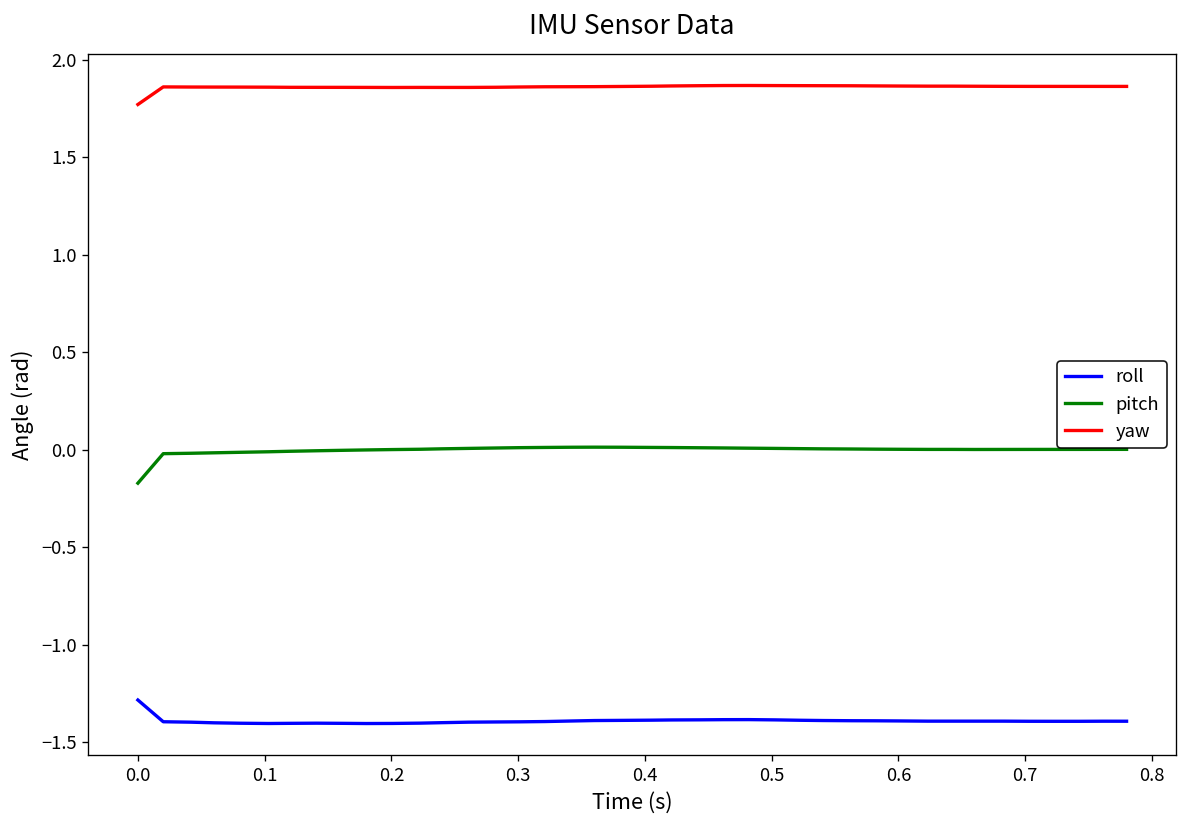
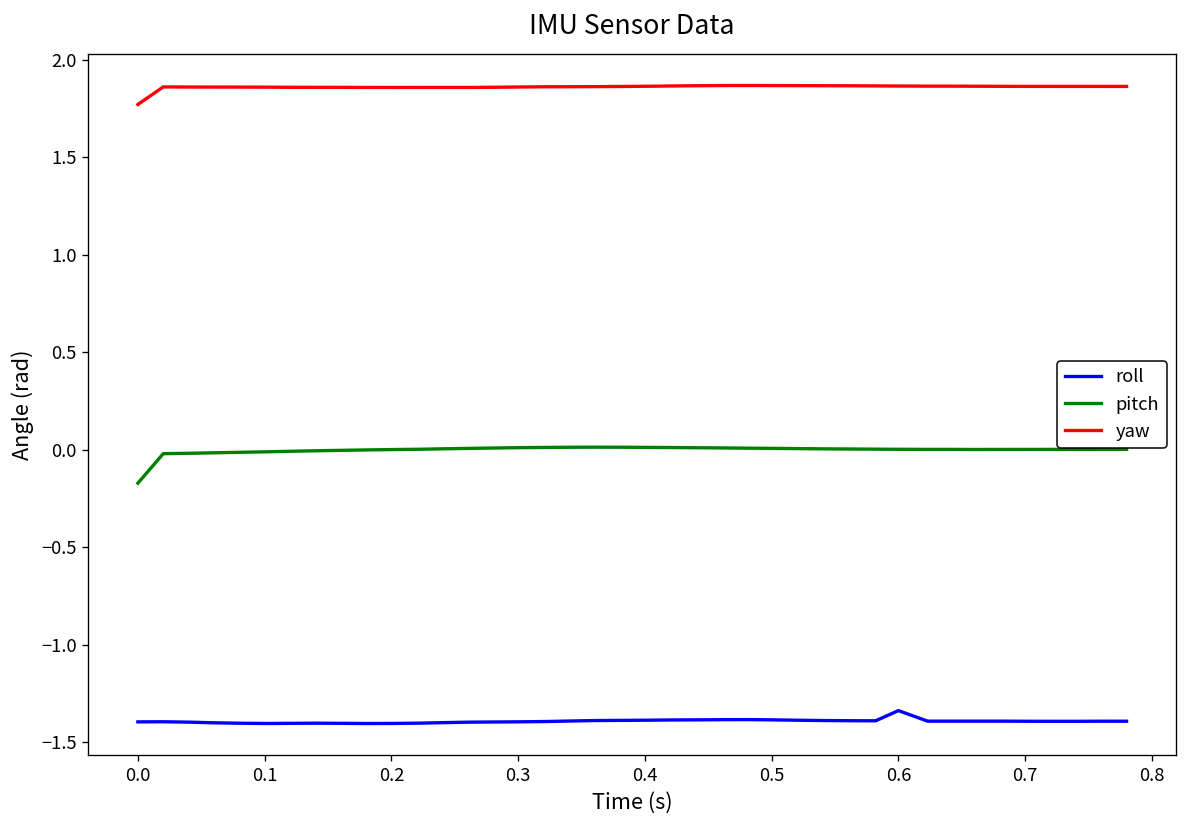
  {
    "roll": {
-     "0.0": -1.28,
-     "0.6": -1.39
+     "0.0": -1.40,
+     "0.6": -1.34
    },
    "pitch": {
      "0.0": -0.17,
      "0.6": 0.00
    },
    "yaw": {
      "0.0": 1.77,
      "0.6": 1.87
    }
  }
